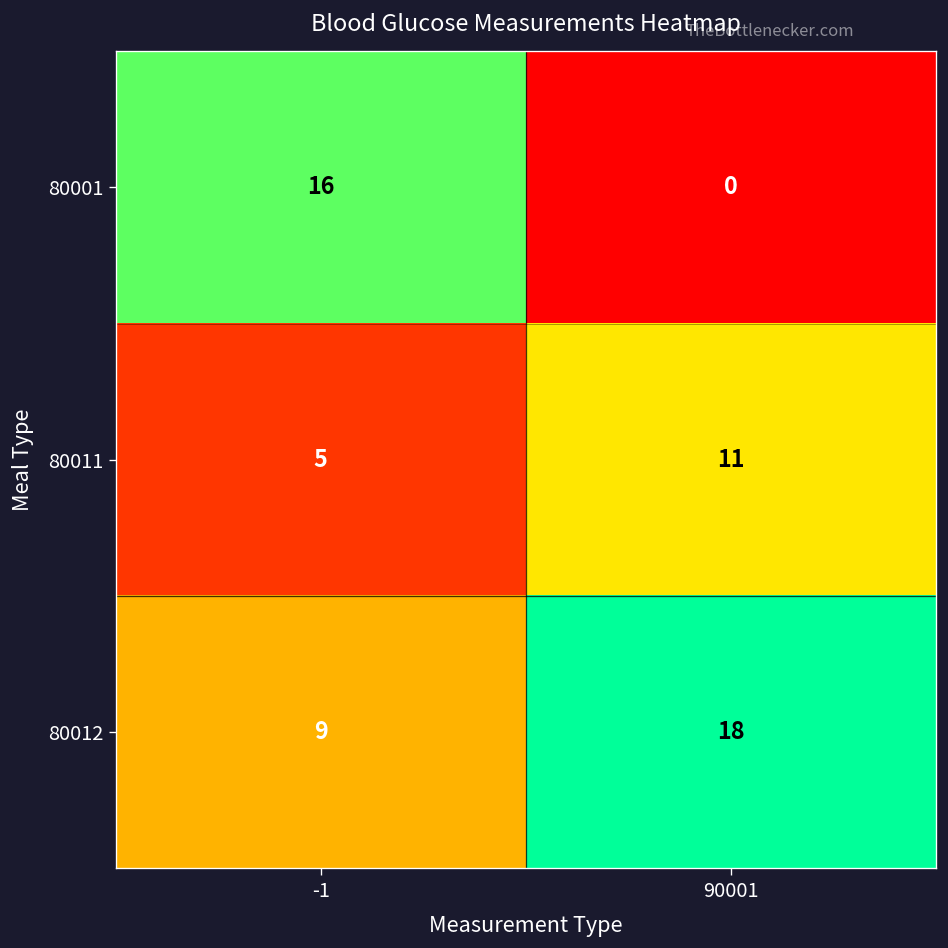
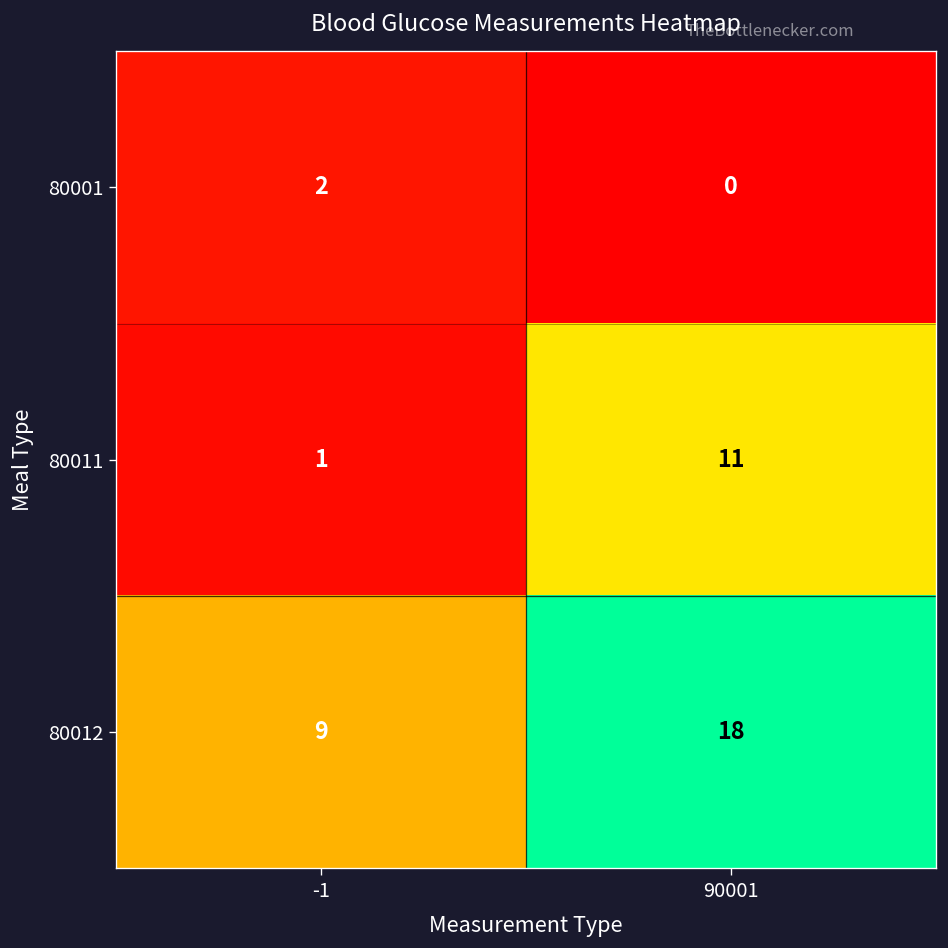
  {
    "80001": {
-     "-1": 16,
+     "-1": 2,
      "90001": 0
    },
    "80011": {
-     "-1": 5,
+     "-1": 1,
      "90001": 11
    },
    "80012": {
      "-1": 9,
      "90001": 18
    }
  }
